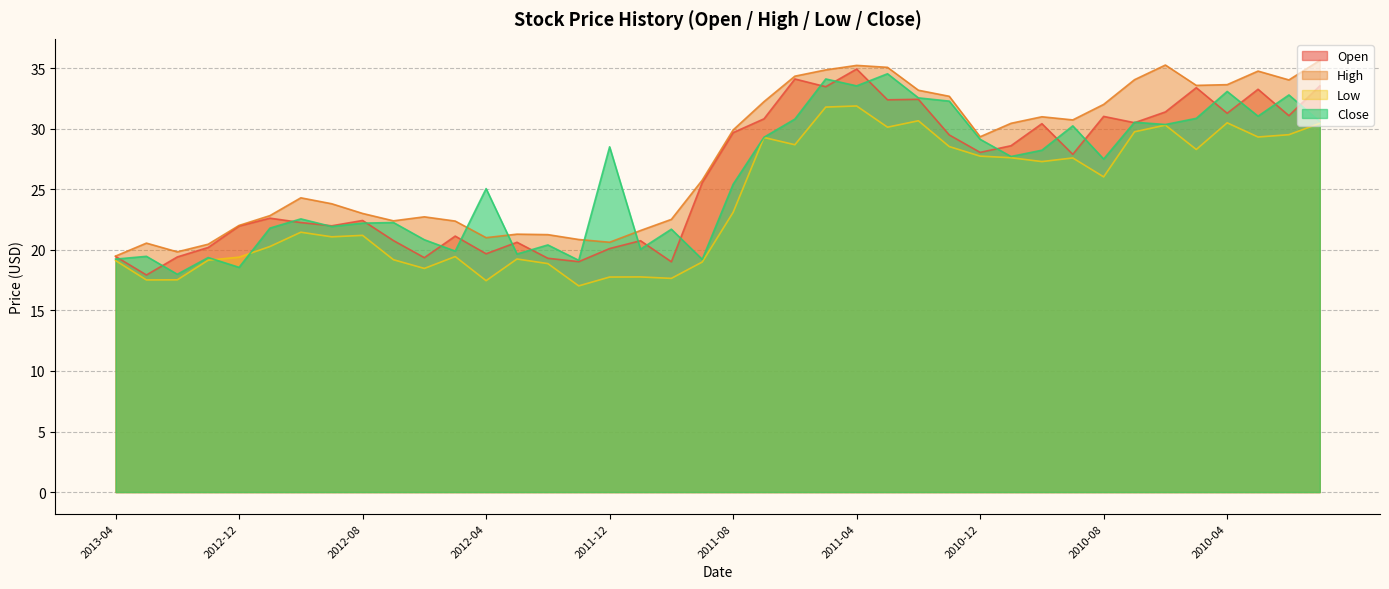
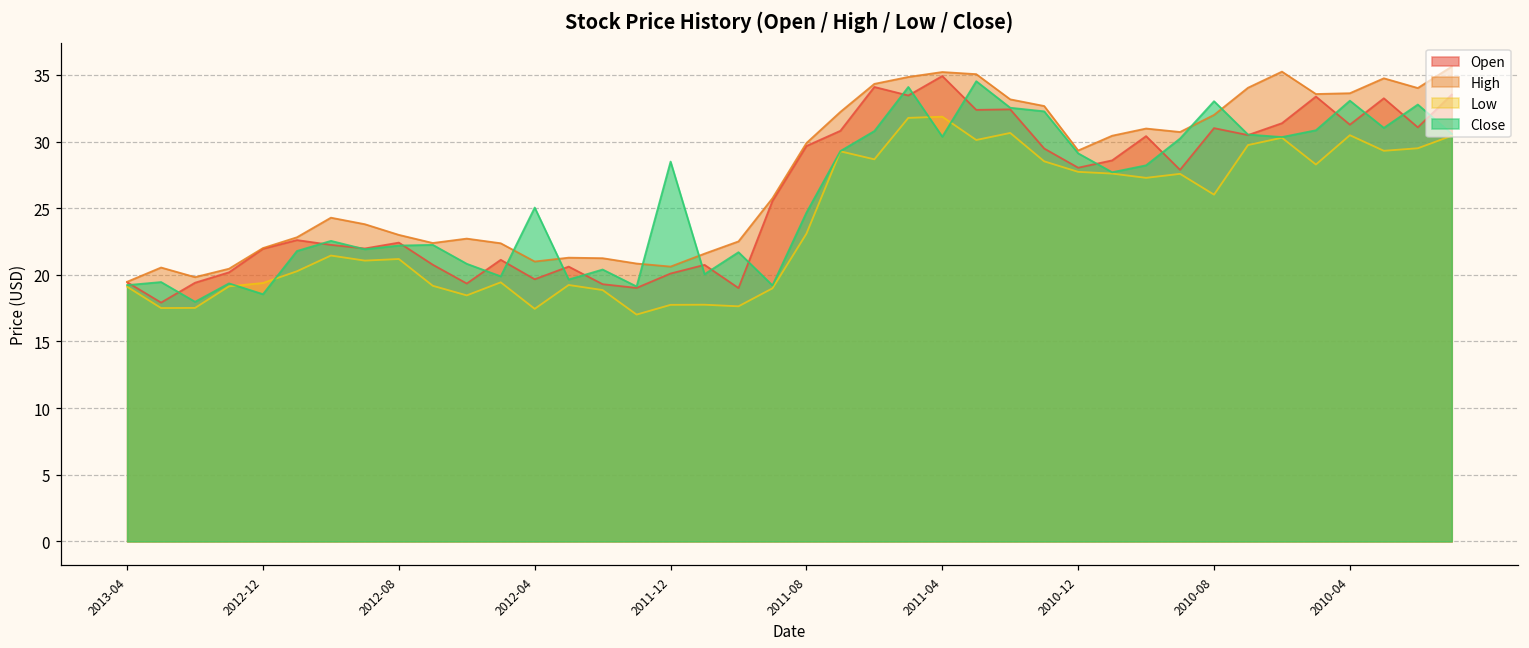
  {
    "Close": {
      "2012-12": 18.6,
      "2012-08": 22.2,
      "2012-04": 25.1,
      "2011-12": 28.5,
-     "2011-08": 25.4,
-     "2011-04": 33.5,
+     "2011-08": 24.7,
+     "2011-04": 30.4,
      "2010-12": 29.1,
-     "2010-08": 27.5,
+     "2010-08": 33.0,
      "2010-04": 33.1
    }
  }
